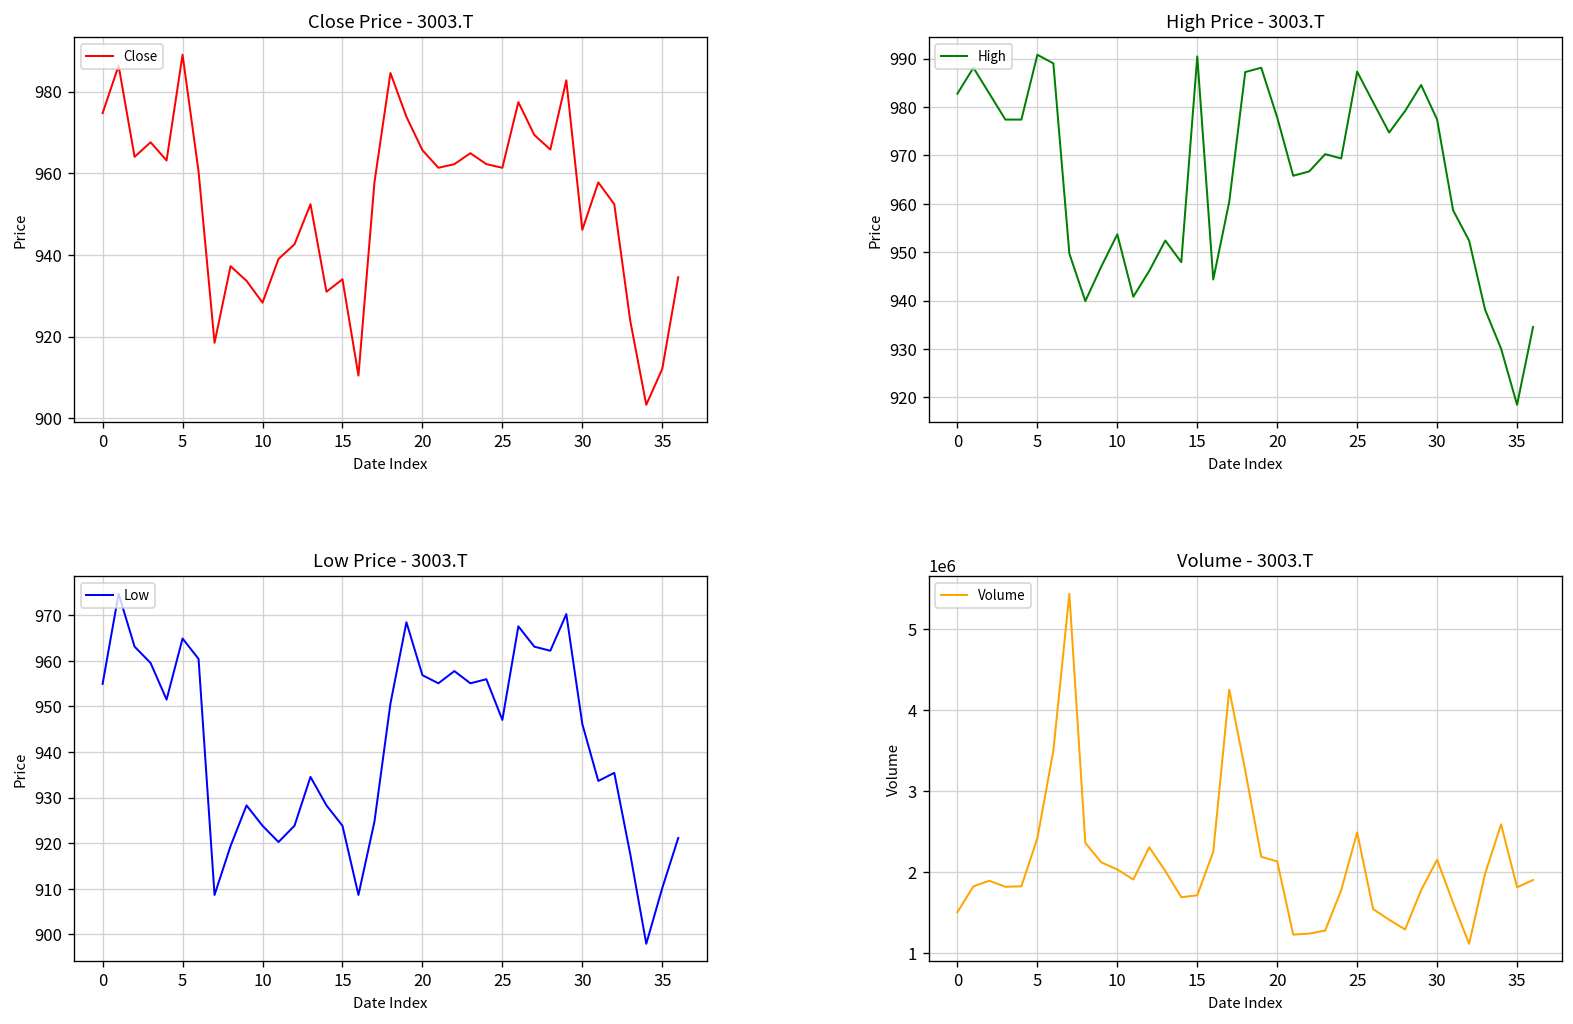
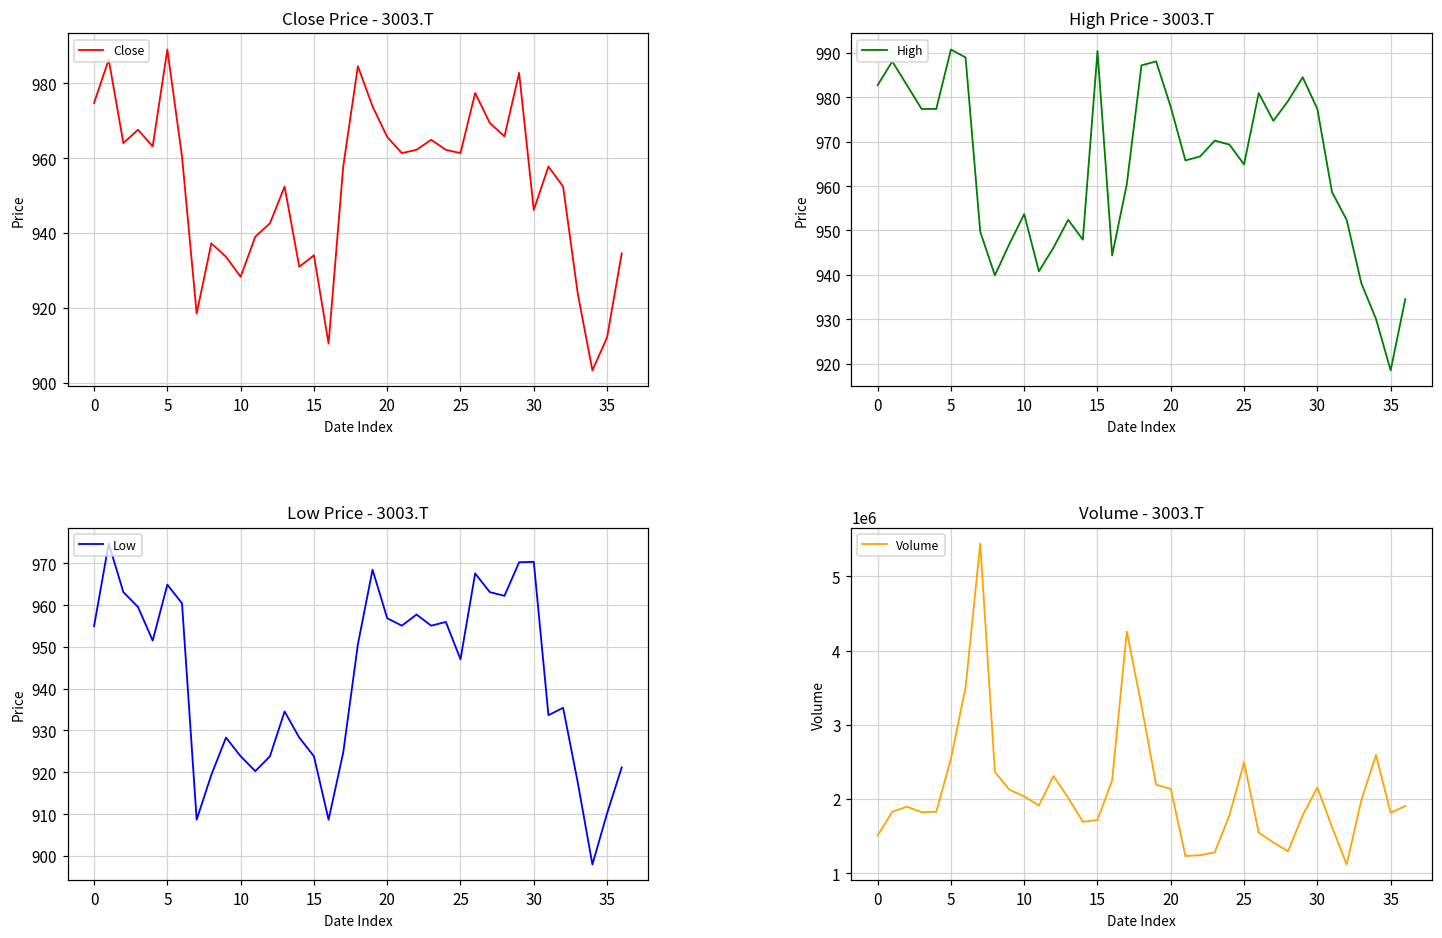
  {
    "Close Price - 3003.T": {
      "0": 975,
      "5": 989,
      "10": 928,
      "15": 934,
      "20": 966,
      "25": 961,
      "30": 946,
      "35": 912
    },
    "High Price - 3003.T": {
      "0": 983,
      "5": 991,
      "10": 954,
      "15": 990,
      "20": 978,
-     "25": 987,
+     "25": 965,
      "30": 977,
      "35": 918
    },
    "Low Price - 3003.T": {
      "0": 955,
      "5": 965,
      "10": 924,
      "15": 924,
      "20": 957,
      "25": 947,
-     "30": 946,
+     "30": 970,
      "35": 910
    },
    "Volume - 3003.T": {
      "0": 1500000,
-     "5": 2400000,
+     "5": 2500000,
      "10": 2000000,
      "15": 1700000,
      "20": 2100000,
      "25": 2500000,
      "30": 2200000,
      "35": 1800000
    }
  }
